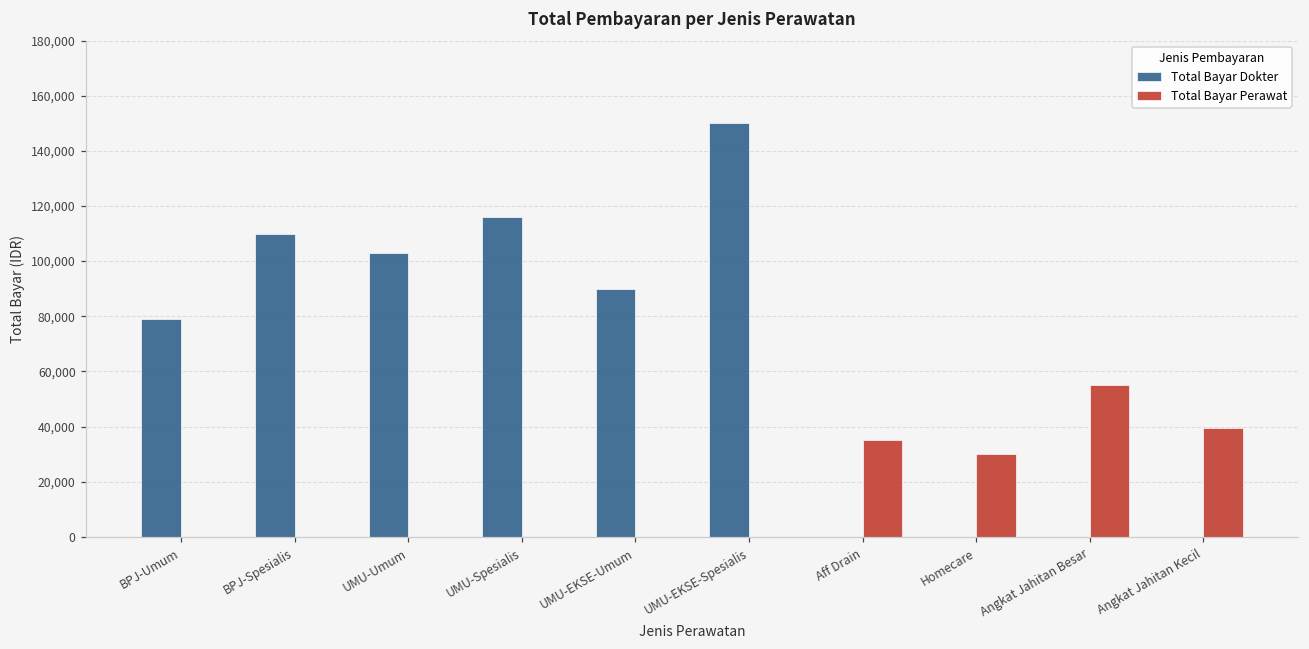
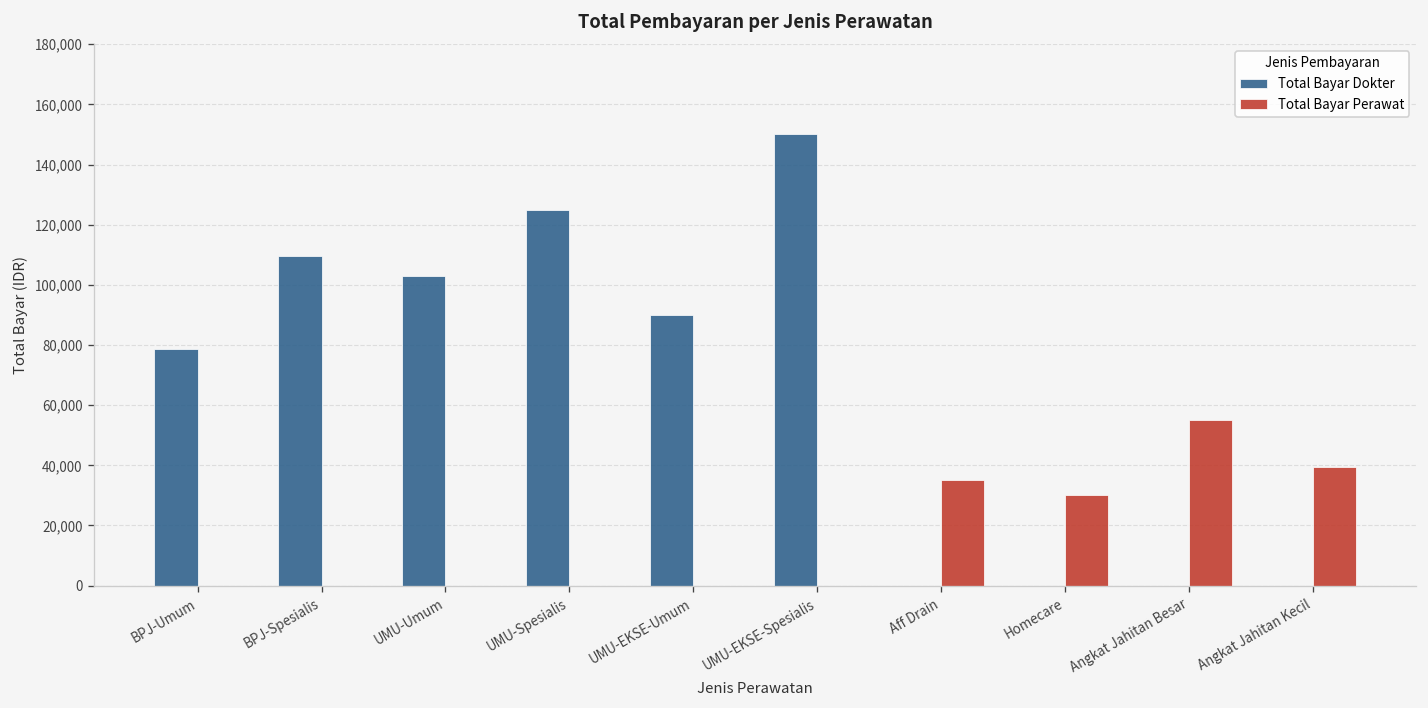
  {
    "Total Bayar Dokter": {
      "BPJ-Umum": "79,000",
      "BPJ-Spesialis": "110,000",
      "UMU-Umum": "103,000",
-     "UMU-Spesialis": "116,000",
+     "UMU-Spesialis": "125,000",
      "UMU-EKSE-Umum": "90,000",
      "UMU-EKSE-Spesialis": "150,000",
      "Aff Drain": "0",
      "Homecare": "0",
      "Angkat Jahitan Besar": "0",
      "Angkat Jahitan Kecil": "0"
    },
    "Total Bayar Perawat": {
      "BPJ-Umum": "0",
      "BPJ-Spesialis": "0",
      "UMU-Umum": "0",
      "UMU-Spesialis": "0",
      "UMU-EKSE-Umum": "0",
      "UMU-EKSE-Spesialis": "0",
      "Aff Drain": "35,000",
      "Homecare": "30,000",
      "Angkat Jahitan Besar": "55,000",
      "Angkat Jahitan Kecil": "40,000"
    }
  }
